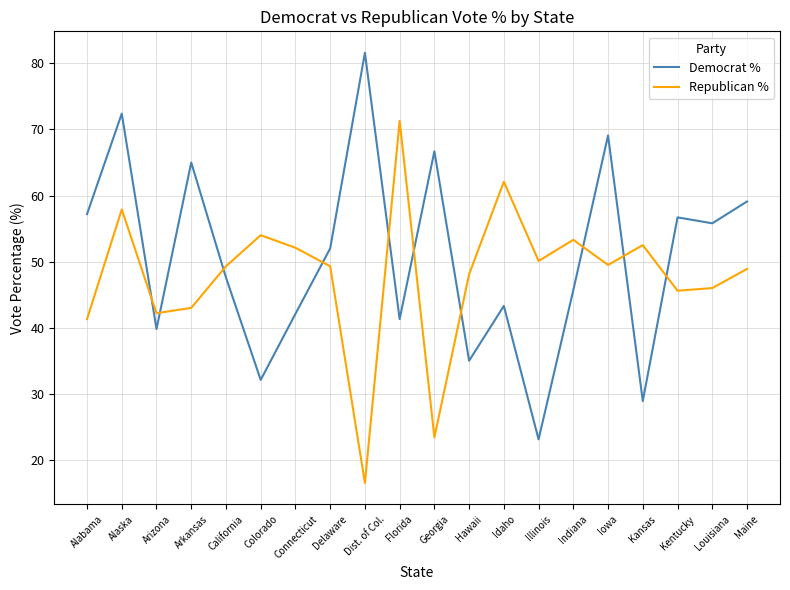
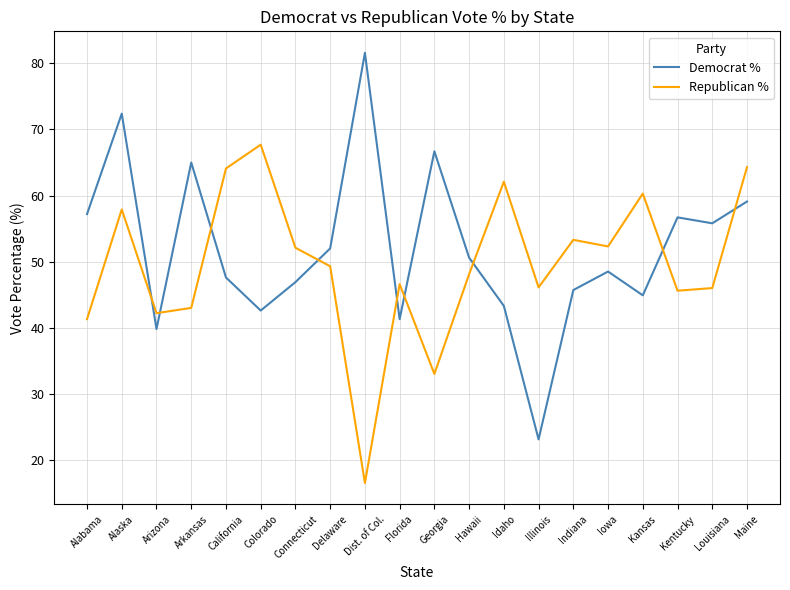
  {
    "Democrat %": {
      "Alabama": 57,
      "Alaska": 72,
      "Arizona": 40,
      "Arkansas": 65,
      "California": 48,
-     "Colorado": 32,
-     "Connecticut": 42,
+     "Colorado": 43,
+     "Connecticut": 47,
      "Delaware": 52,
      "Dist. of Col.": 82,
      "Florida": 41,
      "Georgia": 67,
-     "Hawaii": 35,
+     "Hawaii": 51,
      "Idaho": 43,
      "Illinois": 23,
      "Indiana": 46,
-     "Iowa": 69,
-     "Kansas": 29,
+     "Iowa": 49,
+     "Kansas": 45,
      "Kentucky": 57,
      "Louisiana": 56,
      "Maine": 59
    },
    "Republican %": {
      "Alabama": 41,
      "Alaska": 58,
      "Arizona": 42,
      "Arkansas": 43,
-     "California": 49,
-     "Colorado": 54,
+     "California": 64,
+     "Colorado": 68,
      "Connecticut": 52,
      "Delaware": 49,
      "Dist. of Col.": 17,
-     "Florida": 71,
-     "Georgia": 23,
+     "Florida": 47,
+     "Georgia": 33,
      "Hawaii": 48,
      "Idaho": 62,
-     "Illinois": 50,
+     "Illinois": 46,
      "Indiana": 53,
-     "Iowa": 50,
-     "Kansas": 53,
+     "Iowa": 52,
+     "Kansas": 60,
      "Kentucky": 46,
      "Louisiana": 46,
-     "Maine": 49
+     "Maine": 64
    }
  }
